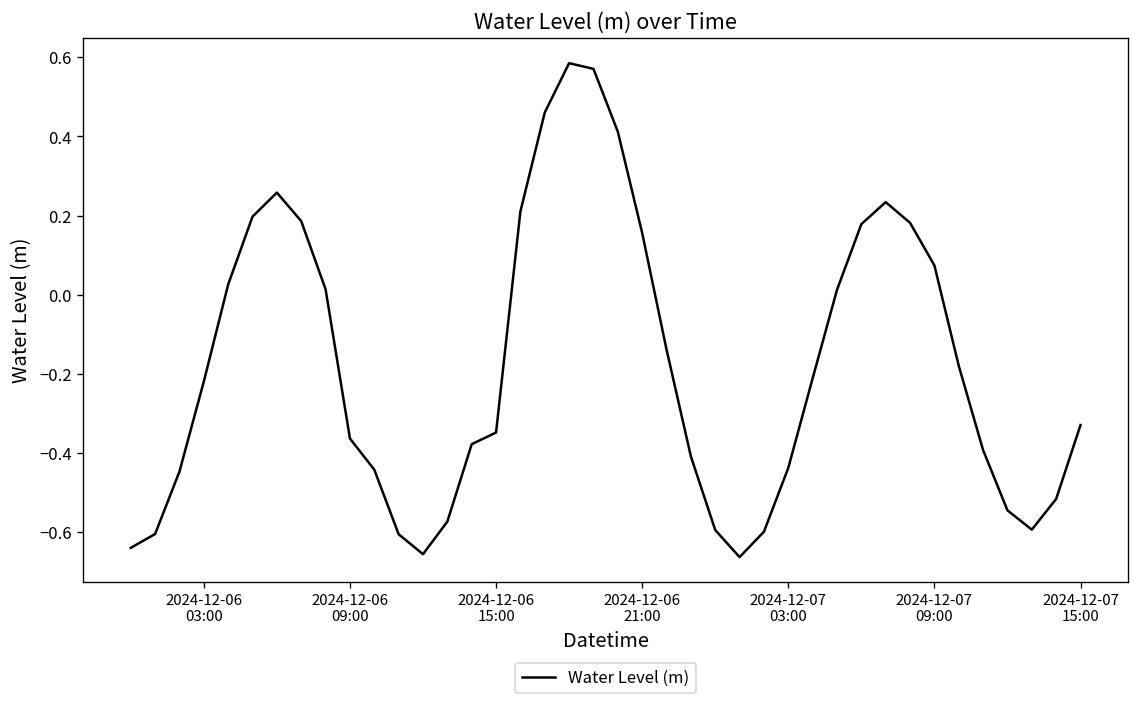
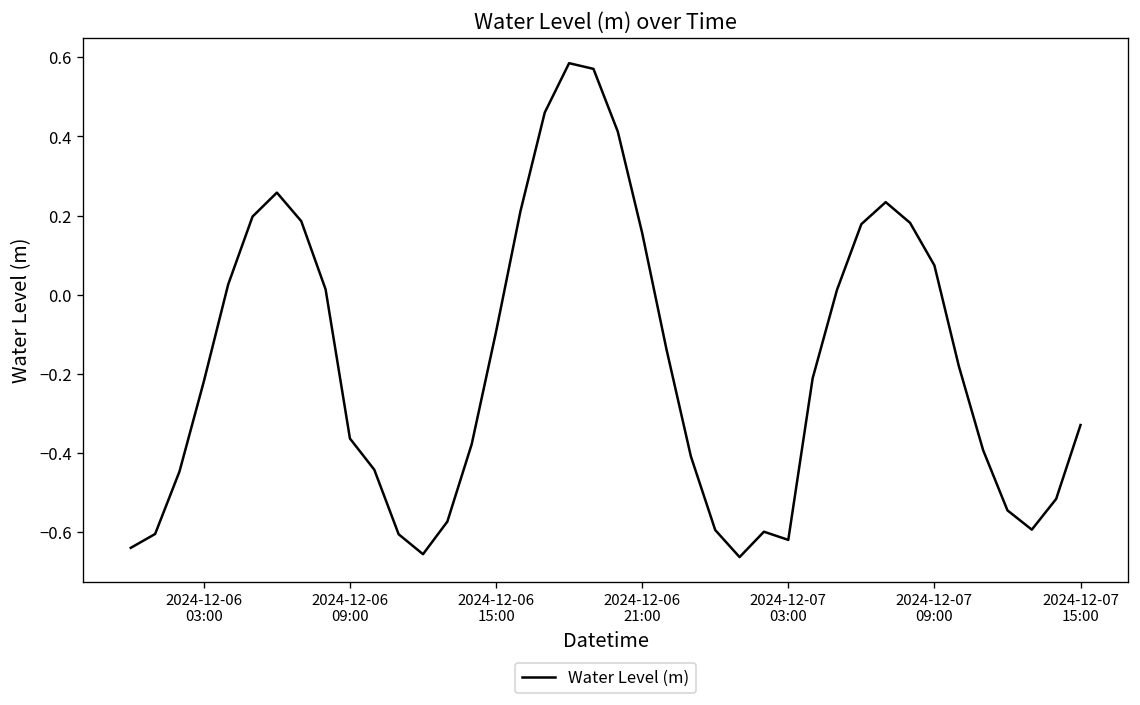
  {
    "2024-12-06 03:00": -0.22,
    "2024-12-06 09:00": -0.36,
-   "2024-12-06 15:00": -0.35,
+   "2024-12-06 15:00": -0.09,
    "2024-12-06 21:00": 0.16,
-   "2024-12-07 03:00": -0.44,
+   "2024-12-07 03:00": -0.62,
    "2024-12-07 09:00": 0.07,
    "2024-12-07 15:00": -0.33
  }
